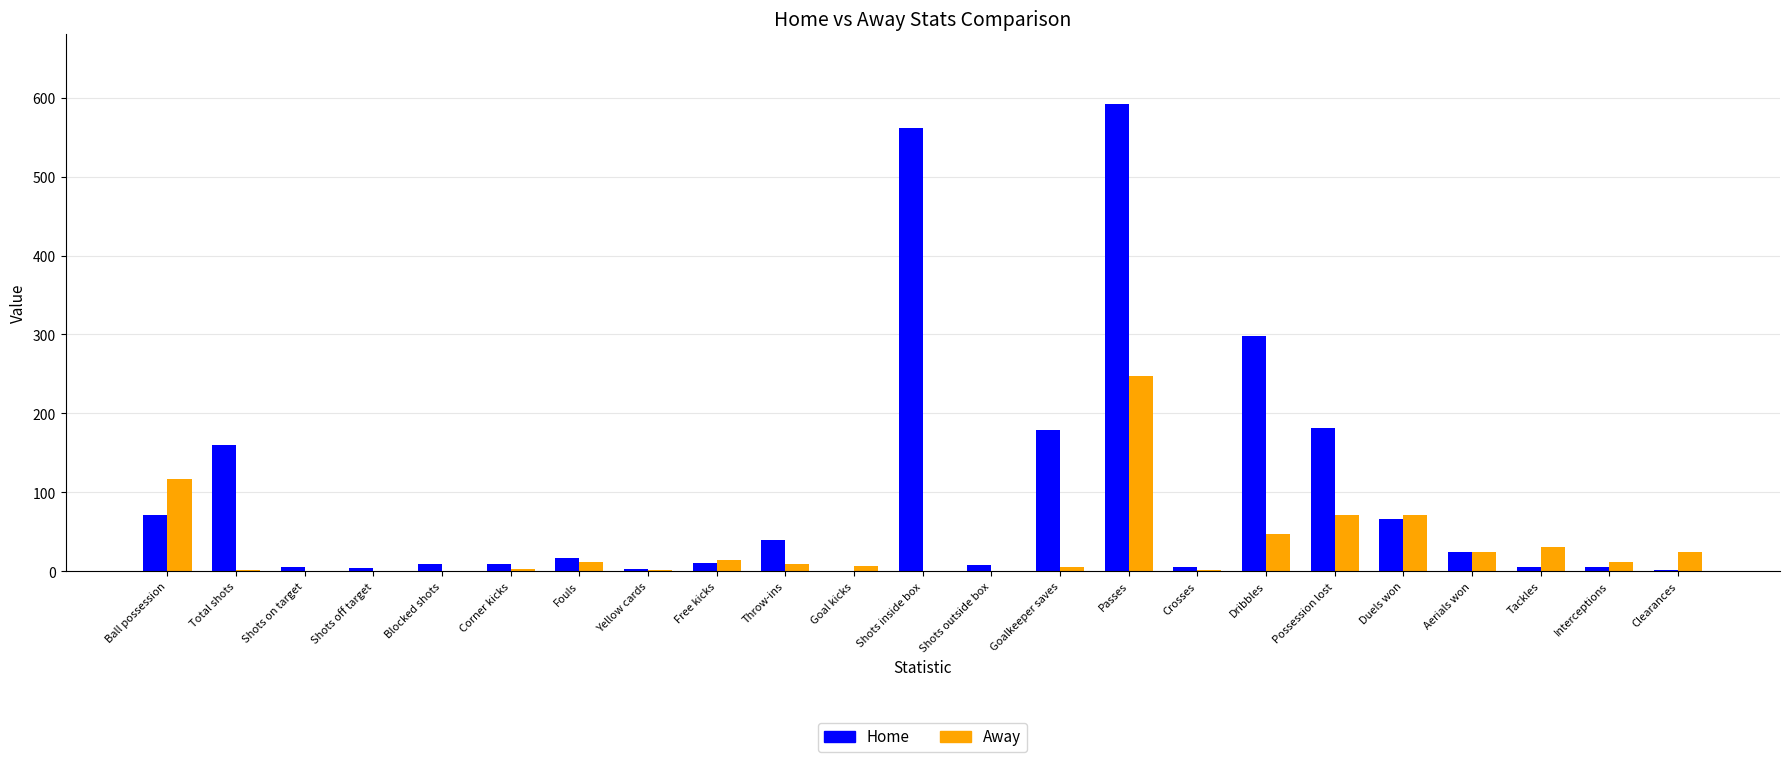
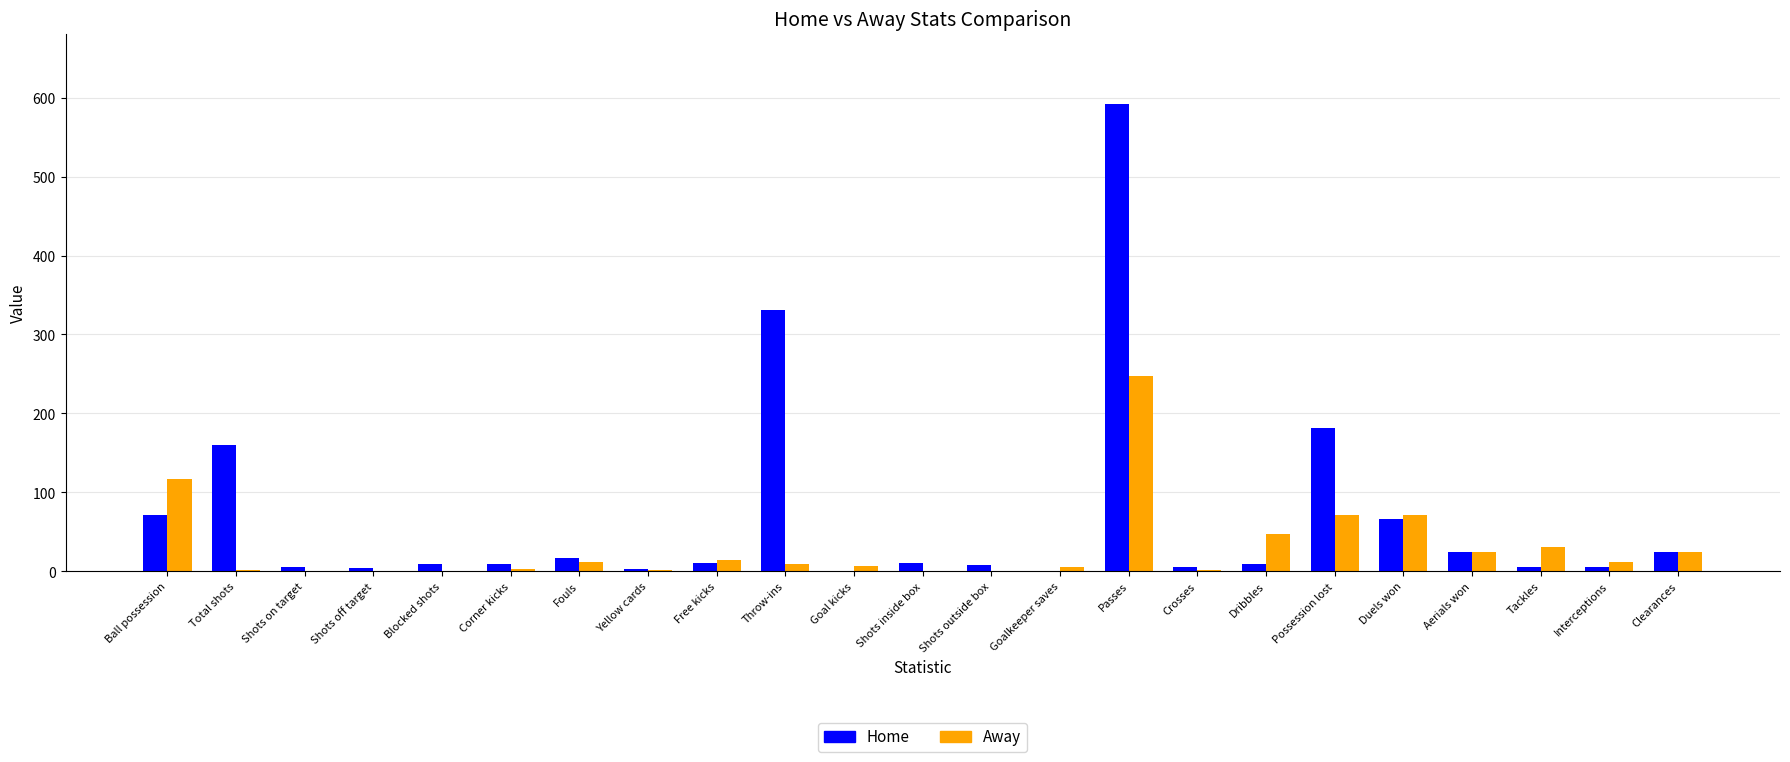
  {
    "Home": {
      "Ball possession": 70,
      "Total shots": 160,
      "Shots on target": 10,
      "Shots off target": 0,
      "Blocked shots": 10,
      "Corner kicks": 10,
      "Fouls": 20,
      "Free kicks": 10,
-     "Throw-ins": 40,
-     "Shots inside box": 560,
+     "Throw-ins": 330,
+     "Shots inside box": 10,
      "Shots outside box": 10,
-     "Goalkeeper saves": 180,
+     "Goalkeeper saves": 0,
      "Passes": 590,
      "Crosses": 10,
-     "Dribbles": 300,
+     "Dribbles": 10,
      "Possession lost": 180,
      "Duels won": 70,
      "Aerials won": 20,
      "Tackles": 10,
      "Interceptions": 10,
-     "Clearances": 0
+     "Clearances": 20
    },
    "Away": {
      "Ball possession": 120,
      "Blocked shots": 0,
      "Fouls": 10,
      "Free kicks": 20,
      "Throw-ins": 10,
      "Goal kicks": 10,
      "Goalkeeper saves": 10,
      "Passes": 250,
      "Dribbles": 50,
      "Possession lost": 70,
      "Duels won": 70,
      "Aerials won": 20,
      "Tackles": 30,
      "Interceptions": 10,
      "Clearances": 30
    }
  }
